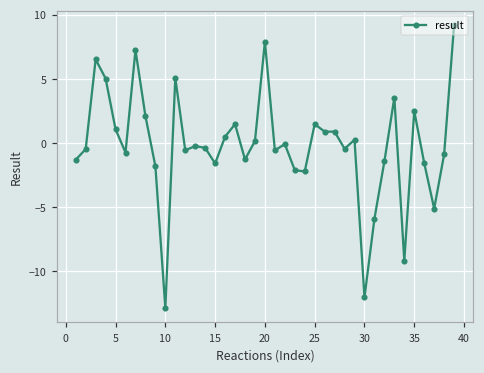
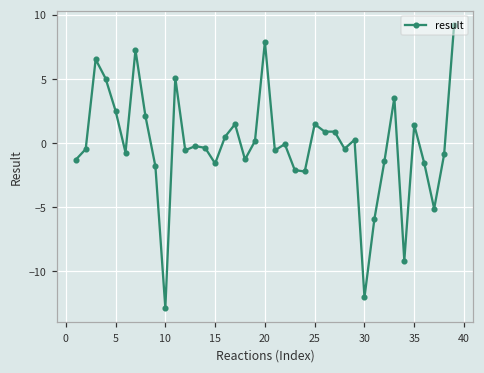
  {
-   "5": 1.0,
+   "5": 2.5,
    "10": -12.9,
    "15": -1.6,
    "20": 7.9,
    "25": 1.5,
    "30": -12.1,
-   "35": 2.5
+   "35": 1.4
  }
